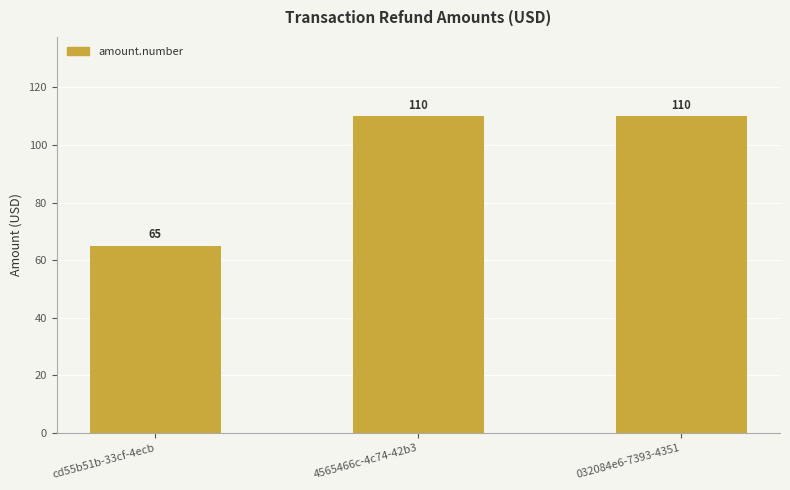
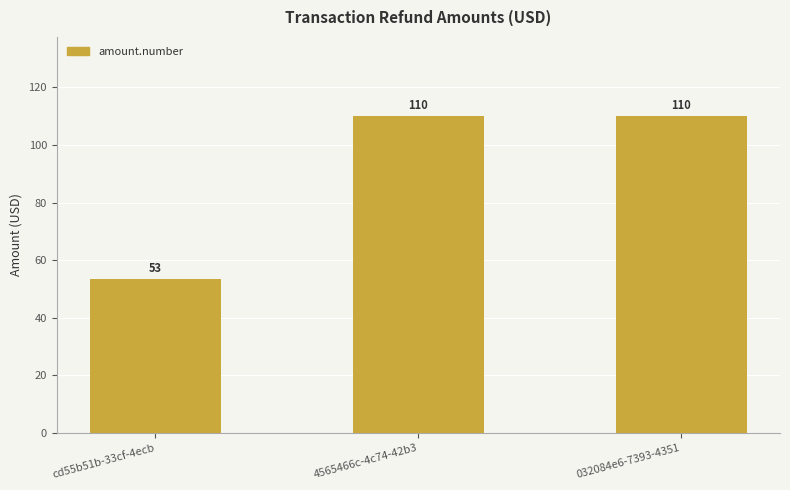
  {
-   "cd55b51b-33cf-4ecb": 65,
+   "cd55b51b-33cf-4ecb": 53,
    "4565466c-4c74-42b3": 110,
    "032084e6-7393-4351": 110
  }
